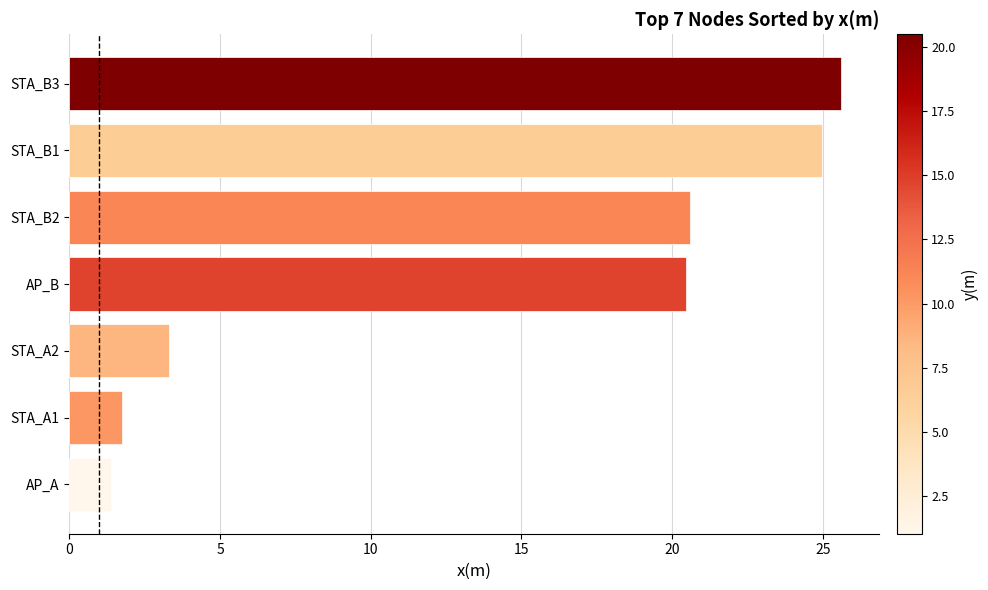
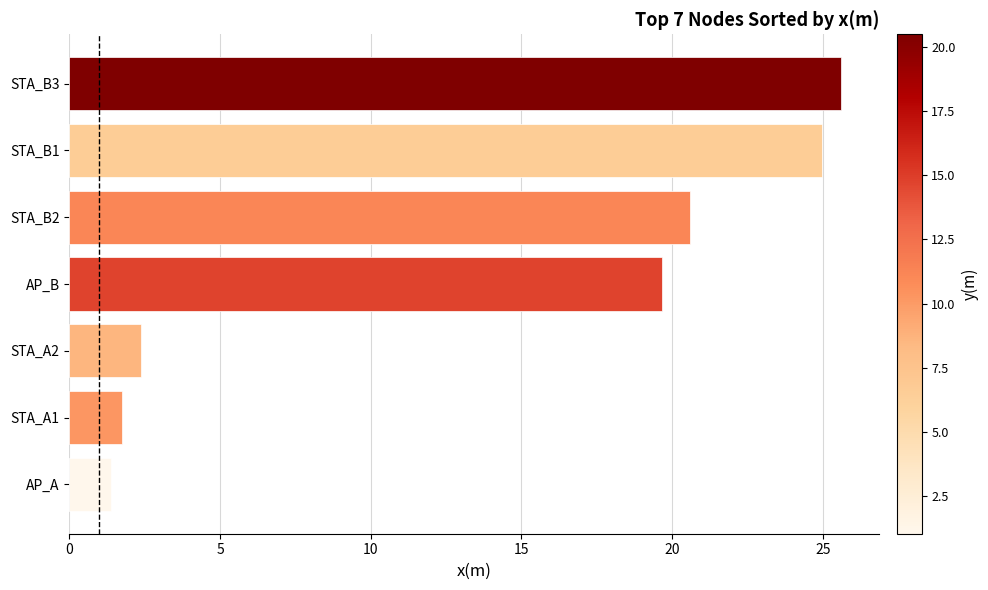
  {
    "STA_B3": 25.6,
    "STA_B1": 25.0,
    "STA_B2": 20.6,
-   "AP_B": 20.5,
-   "STA_A2": 3.3,
+   "AP_B": 19.7,
+   "STA_A2": 2.4,
    "STA_A1": 1.8,
    "AP_A": 1.4
  }
